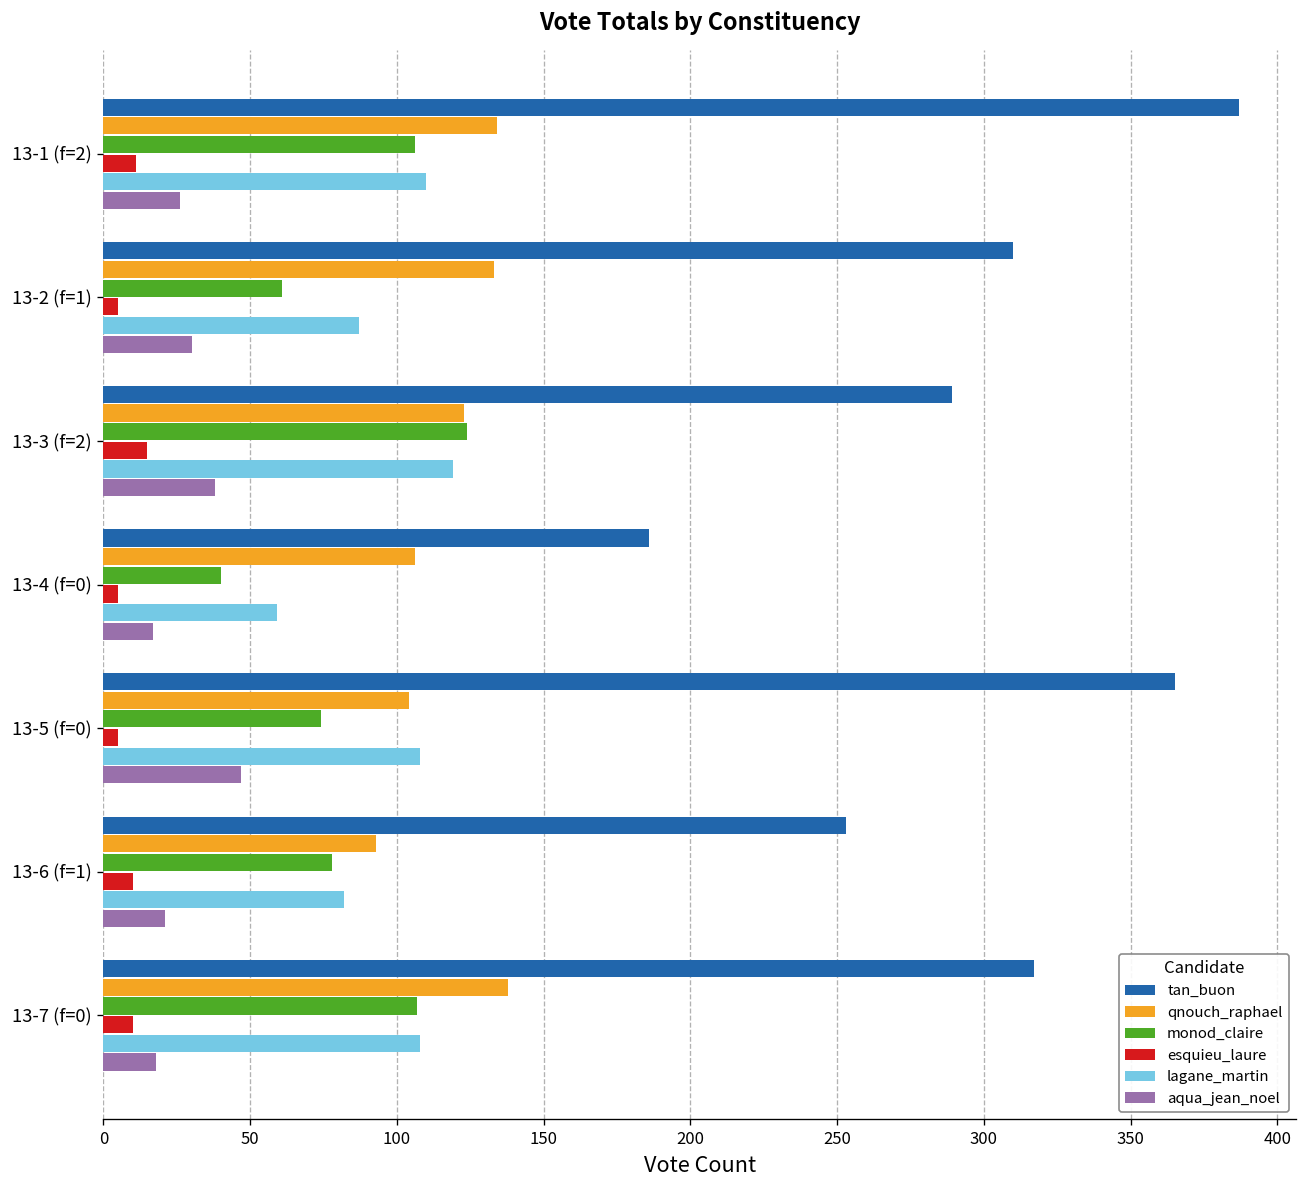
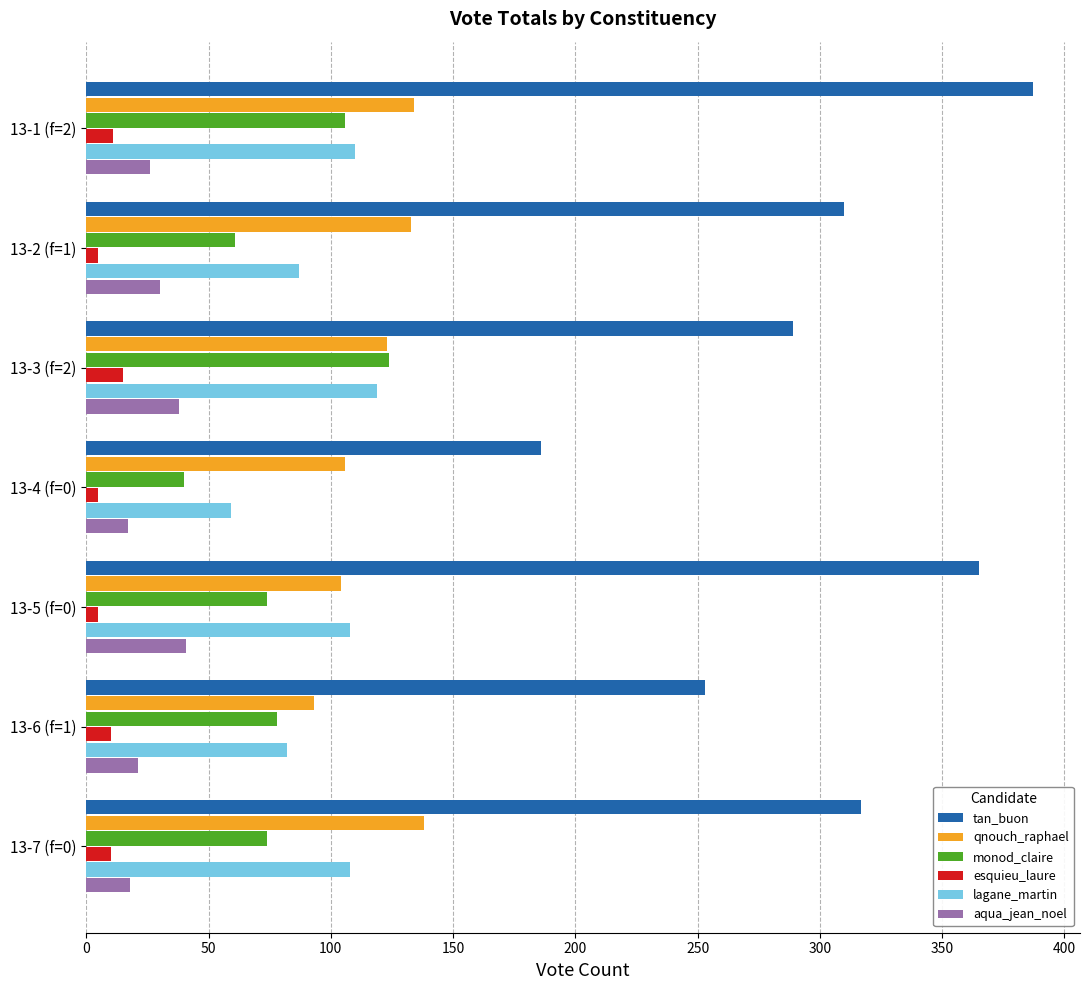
  {
    "tan_buon": {
      "13-1 (f=2)": 387,
      "13-2 (f=1)": 310,
      "13-3 (f=2)": 289,
      "13-4 (f=0)": 186,
      "13-5 (f=0)": 365,
      "13-6 (f=1)": 253,
      "13-7 (f=0)": 317
    },
    "qnouch_raphael": {
      "13-1 (f=2)": 134,
      "13-2 (f=1)": 133,
      "13-3 (f=2)": 123,
      "13-4 (f=0)": 106,
      "13-5 (f=0)": 104,
      "13-6 (f=1)": 93,
      "13-7 (f=0)": 138
    },
    "monod_claire": {
      "13-1 (f=2)": 106,
      "13-2 (f=1)": 61,
      "13-3 (f=2)": 124,
      "13-4 (f=0)": 40,
      "13-5 (f=0)": 74,
      "13-6 (f=1)": 78,
-     "13-7 (f=0)": 107
+     "13-7 (f=0)": 74
    },
    "esquieu_laure": {
      "13-1 (f=2)": 11,
      "13-2 (f=1)": 5,
      "13-3 (f=2)": 15,
      "13-4 (f=0)": 5,
      "13-5 (f=0)": 5,
      "13-6 (f=1)": 10,
      "13-7 (f=0)": 10
    },
    "lagane_martin": {
      "13-1 (f=2)": 110,
      "13-2 (f=1)": 87,
      "13-3 (f=2)": 119,
      "13-4 (f=0)": 59,
      "13-5 (f=0)": 108,
      "13-6 (f=1)": 82,
      "13-7 (f=0)": 108
    },
    "aqua_jean_noel": {
      "13-1 (f=2)": 26,
      "13-2 (f=1)": 30,
      "13-3 (f=2)": 38,
      "13-4 (f=0)": 17,
-     "13-5 (f=0)": 47,
+     "13-5 (f=0)": 41,
      "13-6 (f=1)": 21,
      "13-7 (f=0)": 18
    }
  }
